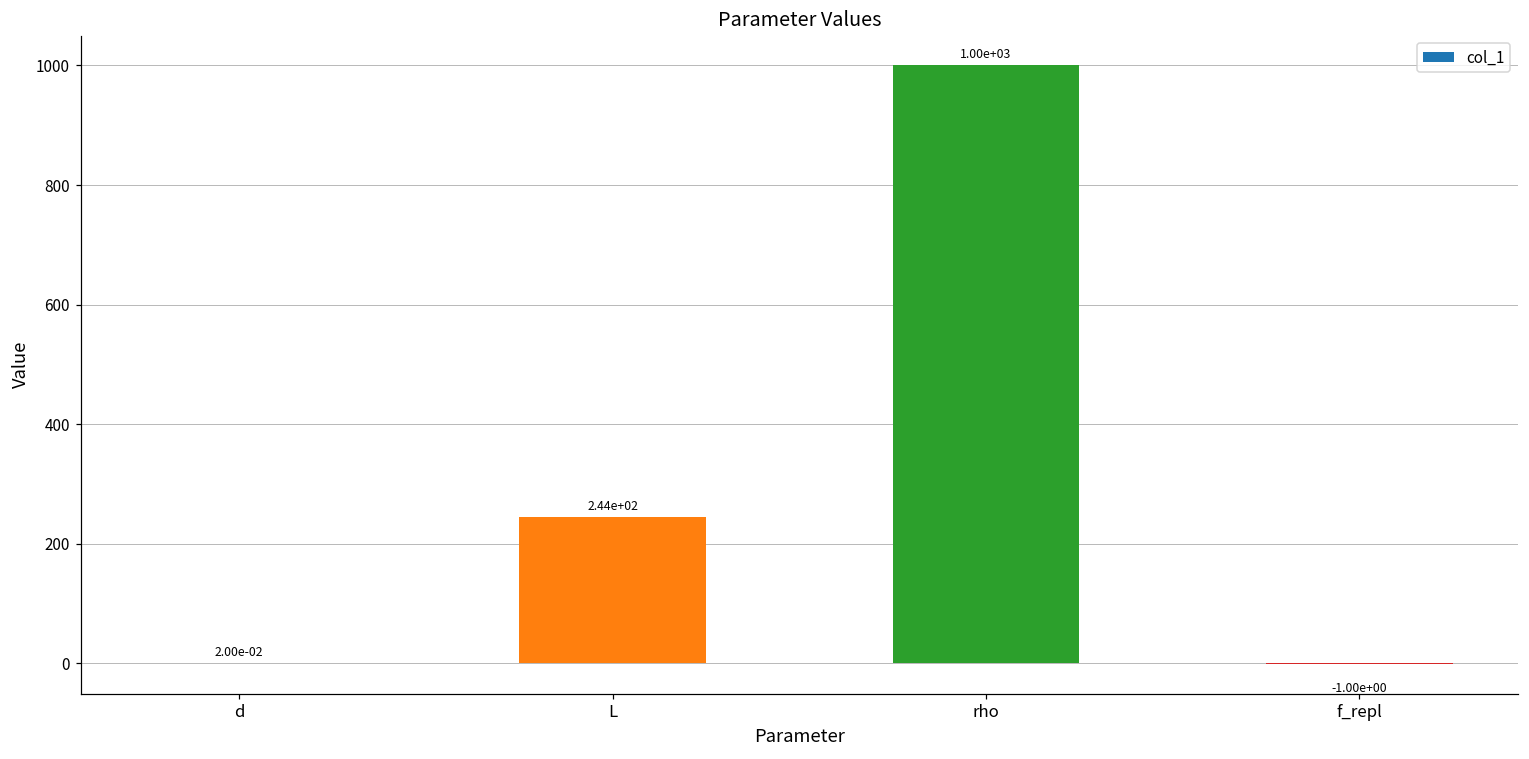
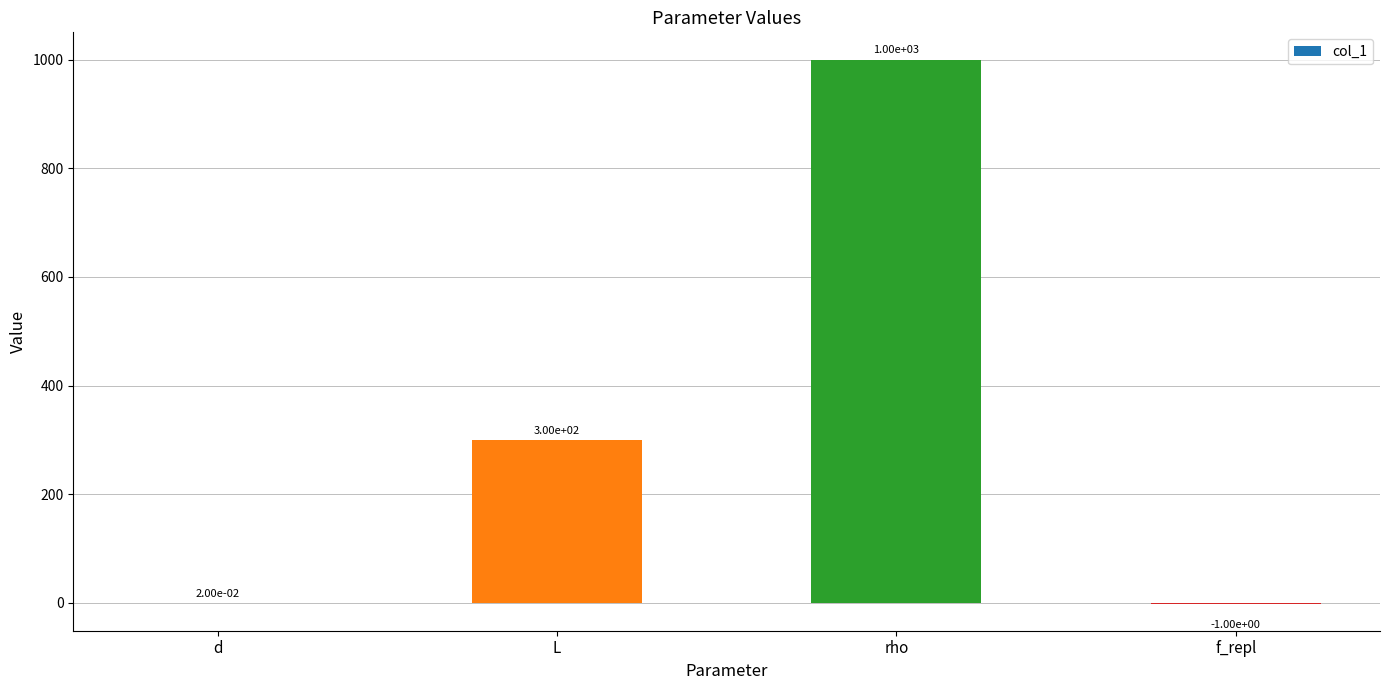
  {
    "d": "2.00e-02",
-   "L": "2.44e+02",
+   "L": "3.00e+02",
    "rho": "1.00e+03",
    "f_repl": "-1.00e+00"
  }
